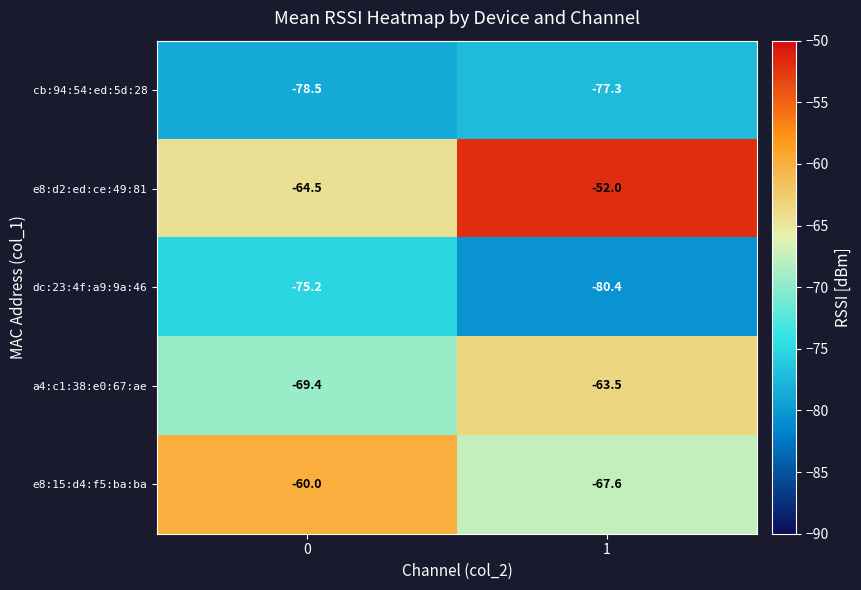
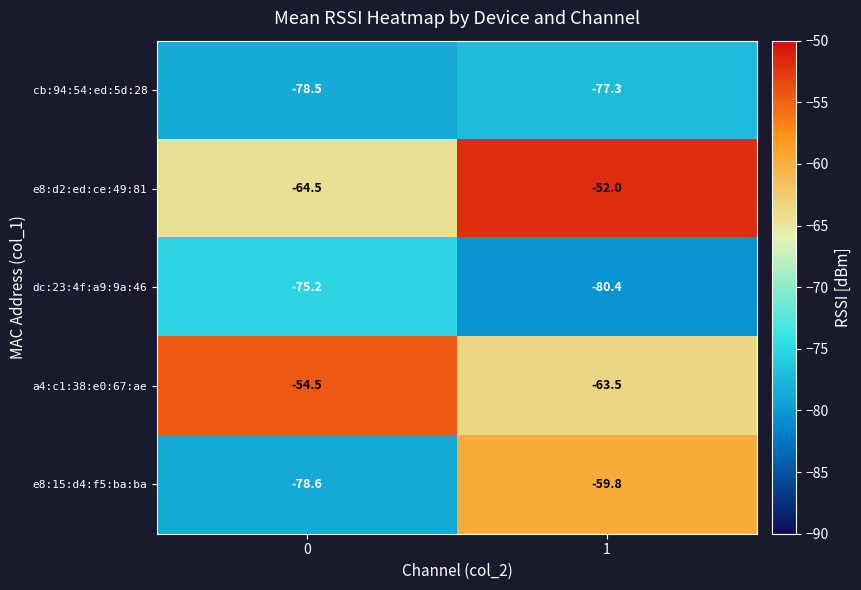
  {
    "cb:94:54:ed:5d:28": {
      "0": -78.5,
      "1": -77.3
    },
    "e8:d2:ed:ce:49:81": {
      "0": -64.5,
      "1": -52.0
    },
    "dc:23:4f:a9:9a:46": {
      "0": -75.2,
      "1": -80.4
    },
    "a4:c1:38:e0:67:ae": {
-     "0": -69.4,
+     "0": -54.5,
      "1": -63.5
    },
    "e8:15:d4:f5:ba:ba": {
-     "0": -60.0,
-     "1": -67.6
+     "0": -78.6,
+     "1": -59.8
    }
  }
